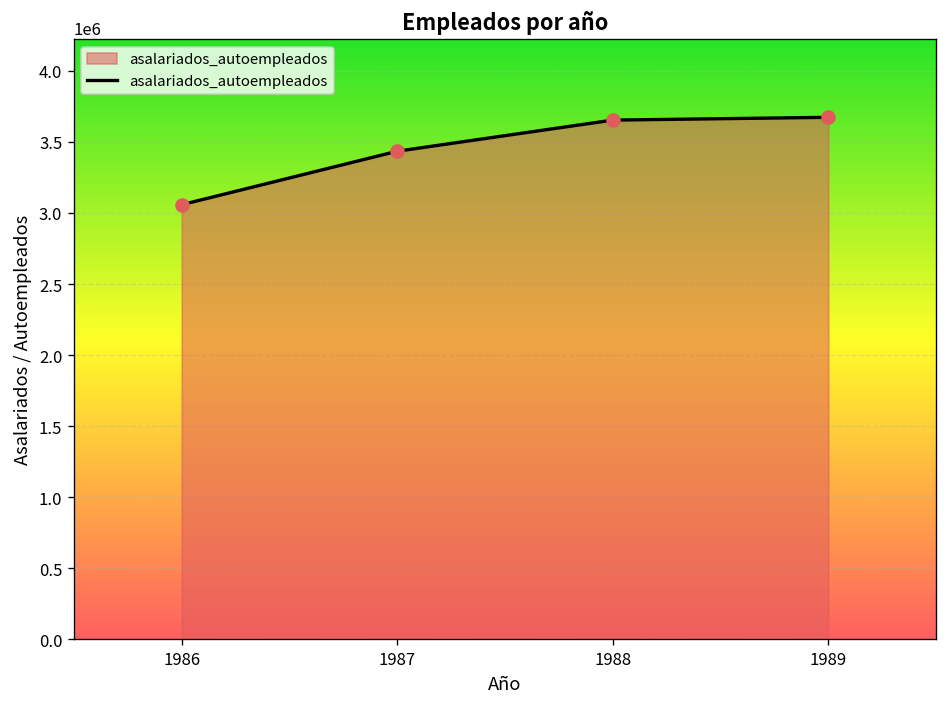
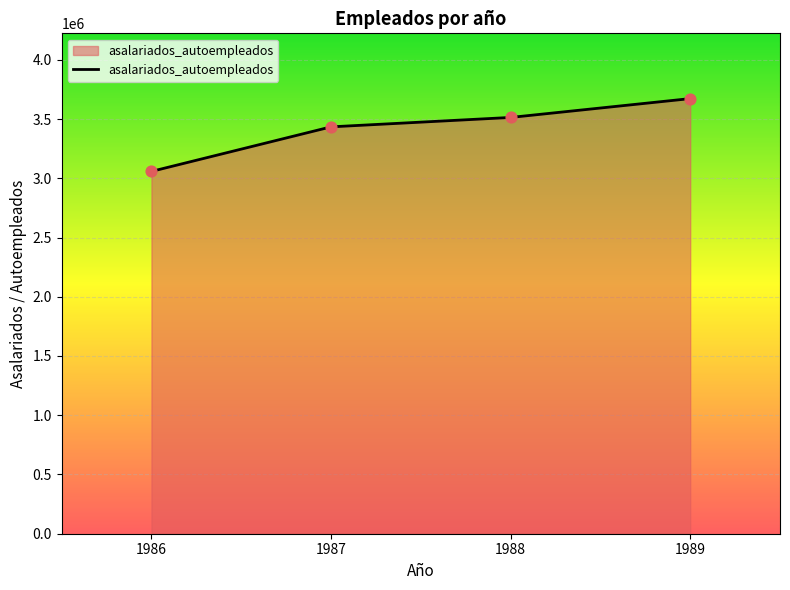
  {
    "1986": 3060000,
    "1987": 3430000,
-   "1988": 3650000,
+   "1988": 3510000,
    "1989": 3670000
  }
